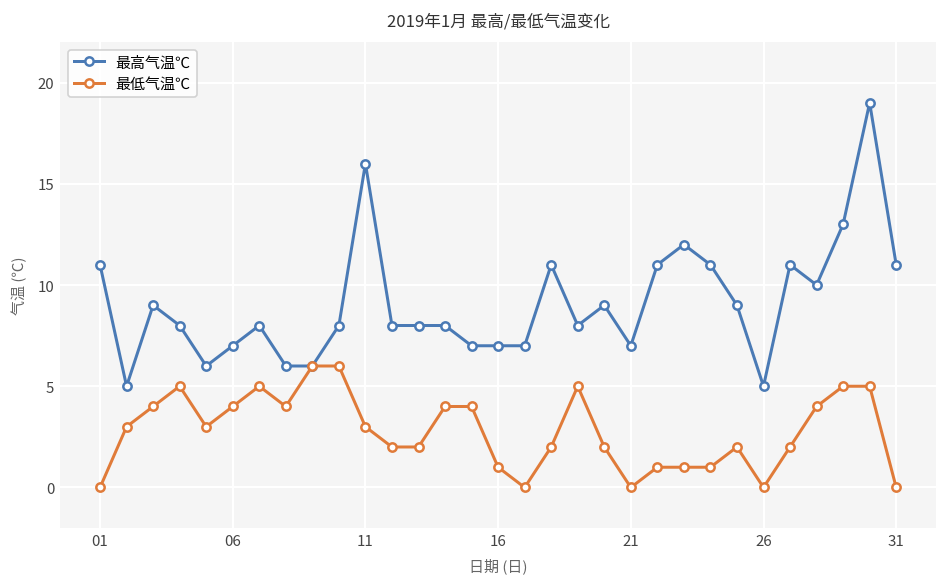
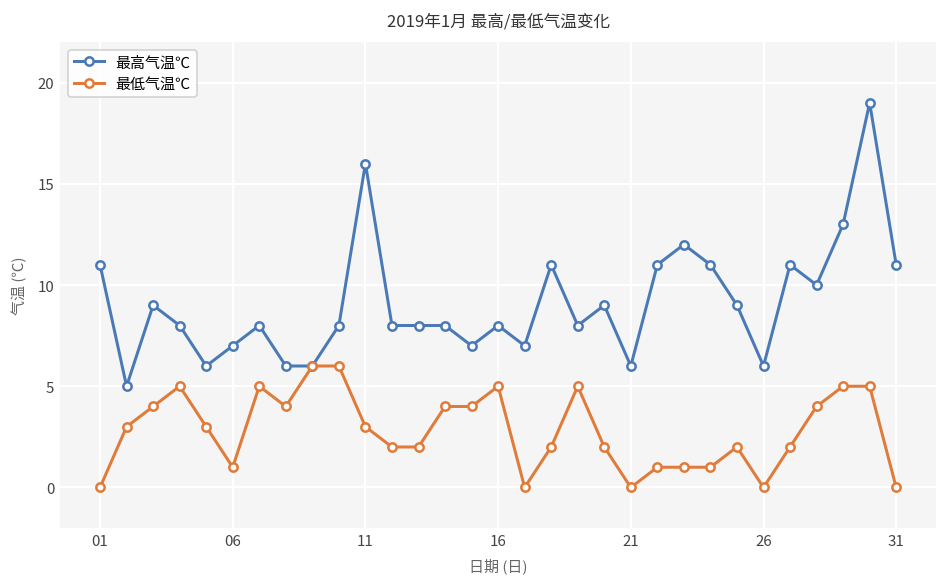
  {
    "最高气温℃": {
      "01": 11,
      "06": 7,
      "11": 16,
-     "16": 7,
-     "21": 7,
-     "26": 5,
+     "16": 8,
+     "21": 6,
+     "26": 6,
      "31": 11
    },
    "最低气温℃": {
      "01": 0,
-     "06": 4,
+     "06": 1,
      "11": 3,
-     "16": 1,
+     "16": 5,
      "21": 0,
      "26": 0,
      "31": 0
    }
  }
